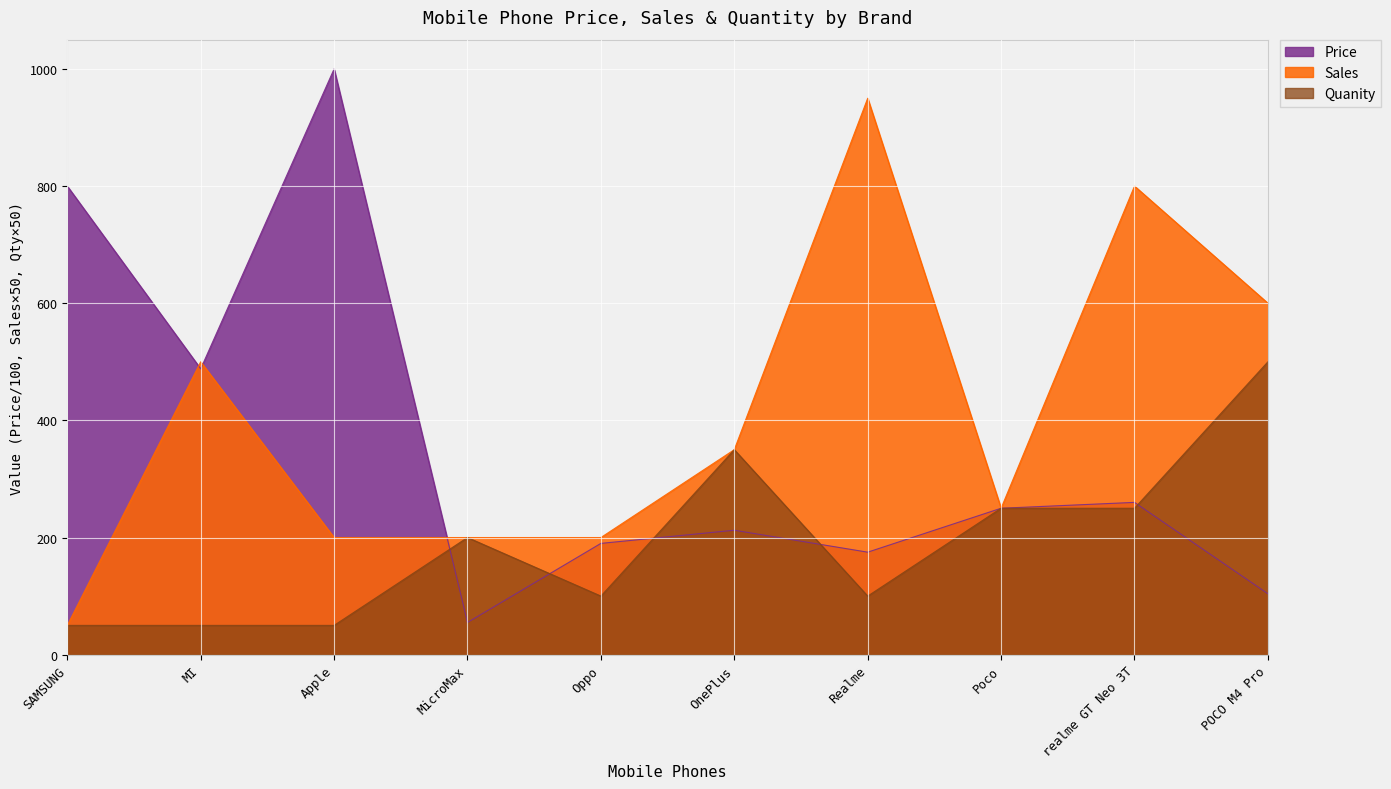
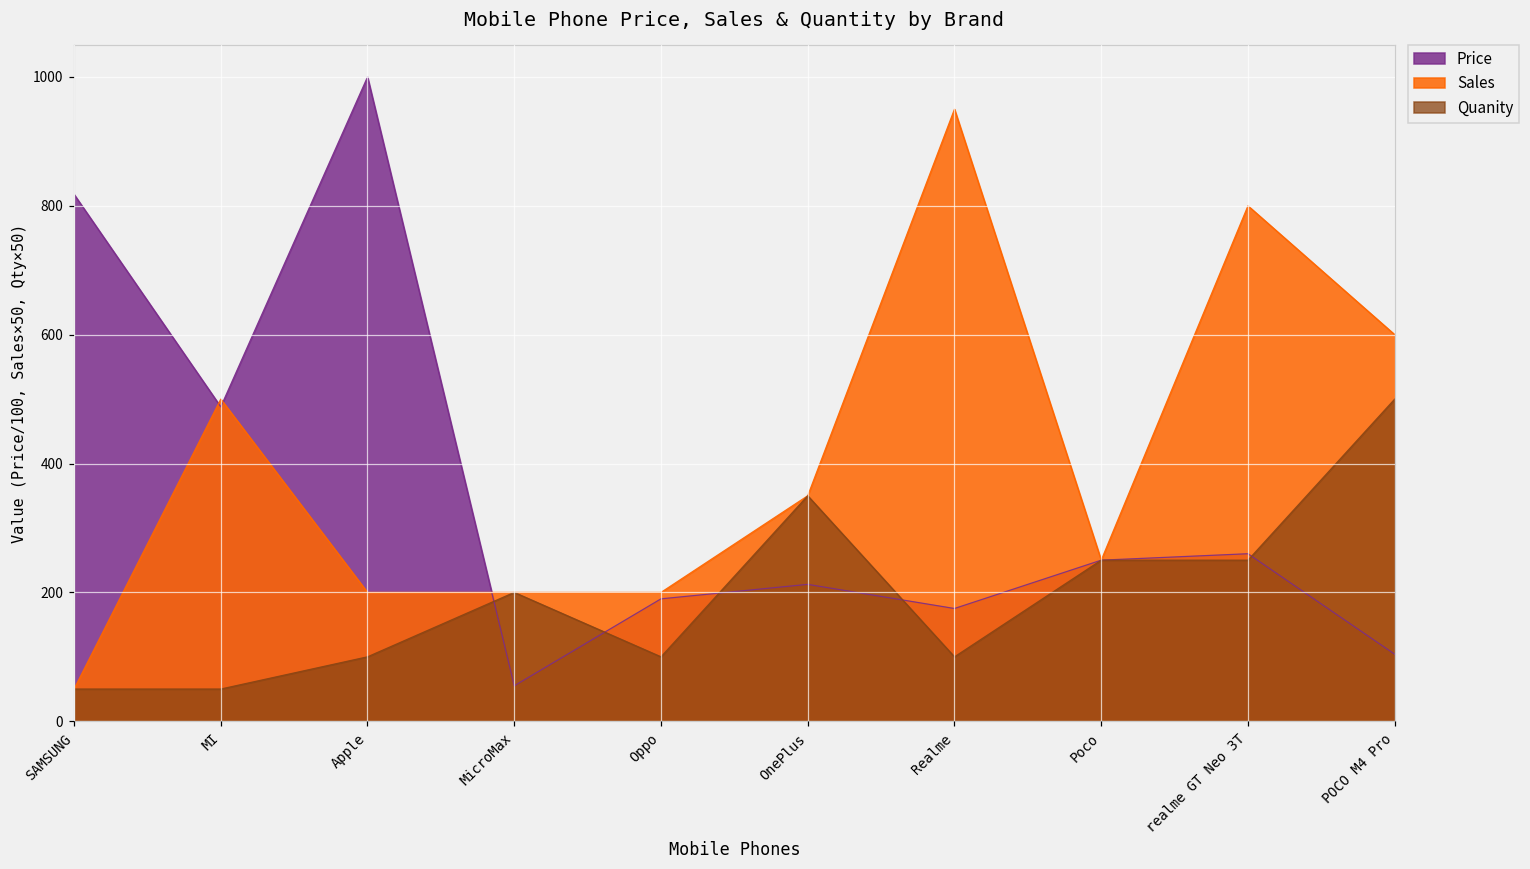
  {
    "Price": {
-     "SAMSUNG": 800,
+     "SAMSUNG": 820,
      "MI": 490,
      "Apple": 1000,
      "MicroMax": 60,
      "Oppo": 190,
      "OnePlus": 210,
      "Realme": 180,
      "realme GT Neo 3T": 260,
      "POCO M4 Pro": 100
    },
    "Sales": {
      "MI": 500,
      "Apple": 200,
      "Oppo": 200,
      "Realme": 950,
      "realme GT Neo 3T": 800,
      "POCO M4 Pro": 600
    },
    "Quanity": {
      "MI": 50,
-     "Apple": 50,
+     "Apple": 100,
      "Oppo": 100,
      "Realme": 100,
      "realme GT Neo 3T": 250,
      "POCO M4 Pro": 500
    }
  }
